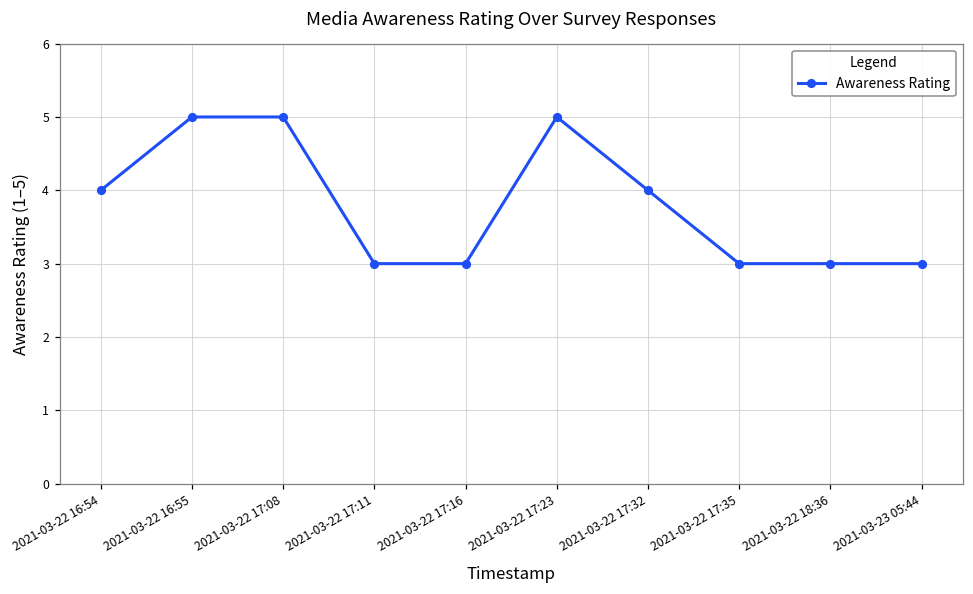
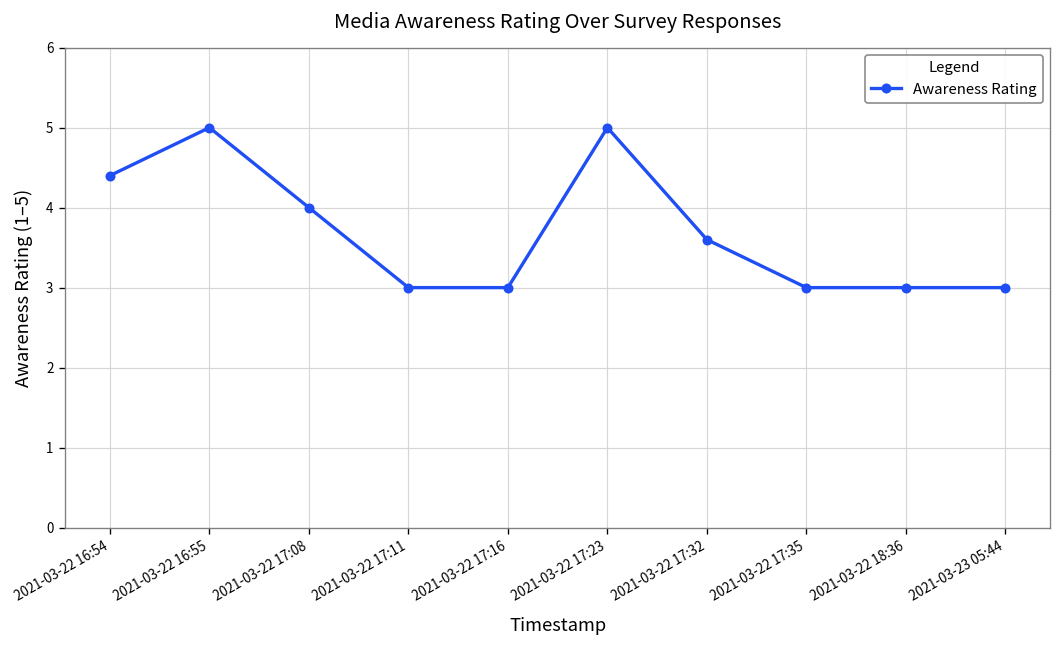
  {
-   "2021-03-22 16:54": 4.0,
+   "2021-03-22 16:54": 4.4,
    "2021-03-22 16:55": 5.0,
-   "2021-03-22 17:08": 5,
+   "2021-03-22 17:08": 4,
    "2021-03-22 17:11": 3.0,
    "2021-03-22 17:16": 3.0,
    "2021-03-22 17:23": 5.0,
-   "2021-03-22 17:32": 4.0,
+   "2021-03-22 17:32": 3.6,
    "2021-03-22 17:35": 3.0,
    "2021-03-22 18:36": 3.0,
    "2021-03-23 05:44": 3.0
  }
